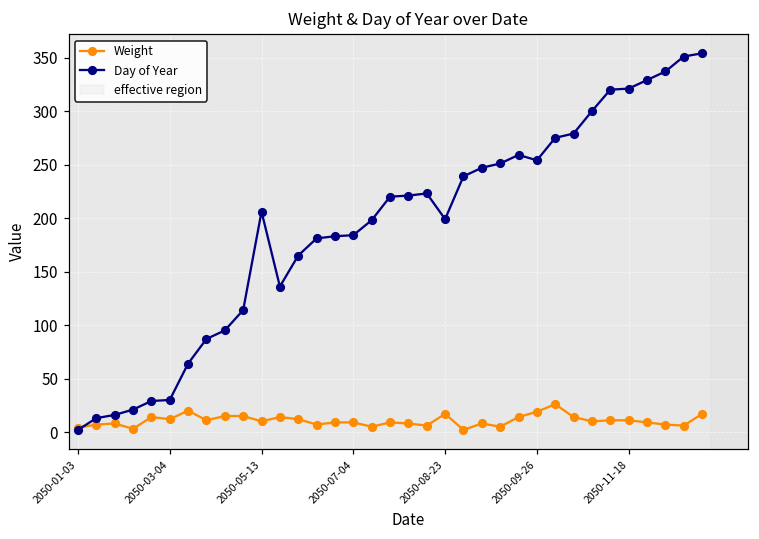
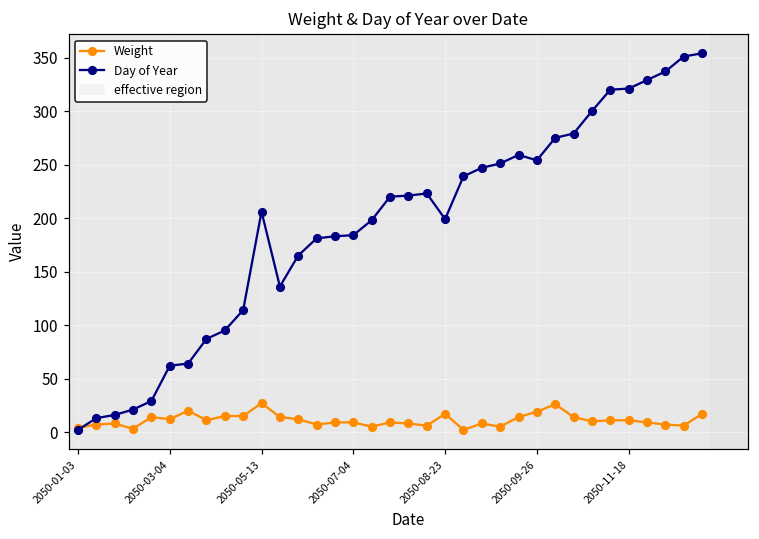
  {
    "Weight": {
      "2050-03-04": 10,
-     "2050-05-13": 10,
+     "2050-05-13": 30,
      "2050-07-04": 10,
      "2050-08-23": 20,
      "2050-09-26": 20,
      "2050-11-18": 10
    },
    "Day of Year": {
-     "2050-03-04": 30,
+     "2050-03-04": 60,
      "2050-05-13": 210,
      "2050-07-04": 180,
      "2050-08-23": 200,
      "2050-09-26": 250,
      "2050-11-18": 320
    }
  }
